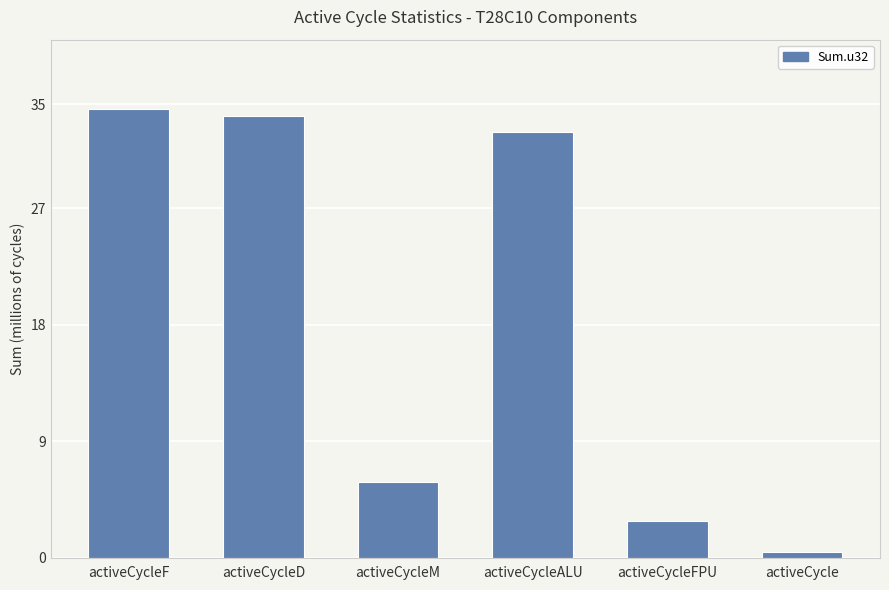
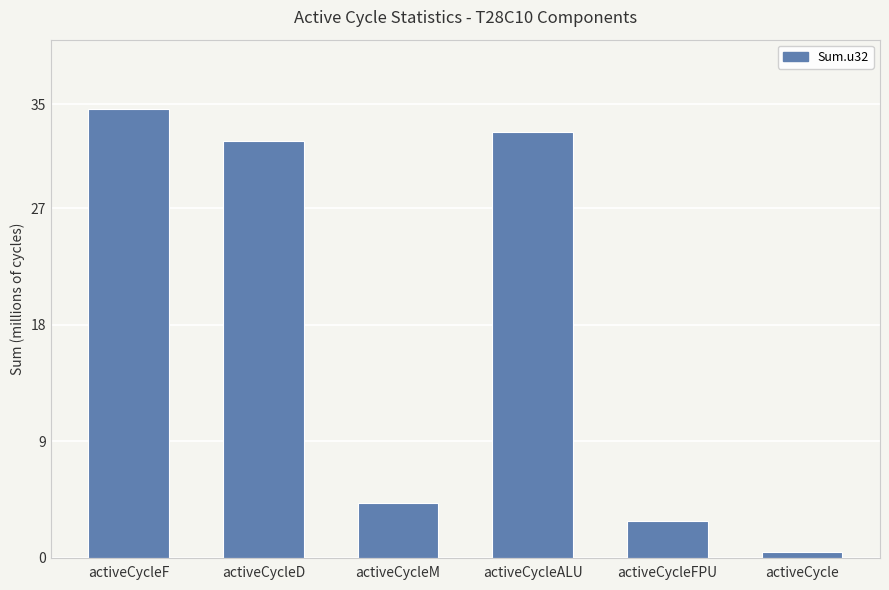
  {
    "activeCycleF": 34.7,
-   "activeCycleD": 34.1,
-   "activeCycleM": 5.8,
+   "activeCycleD": 32.2,
+   "activeCycleM": 4.2,
    "activeCycleALU": 32.9,
    "activeCycleFPU": 2.9,
    "activeCycle": 0.4
  }
